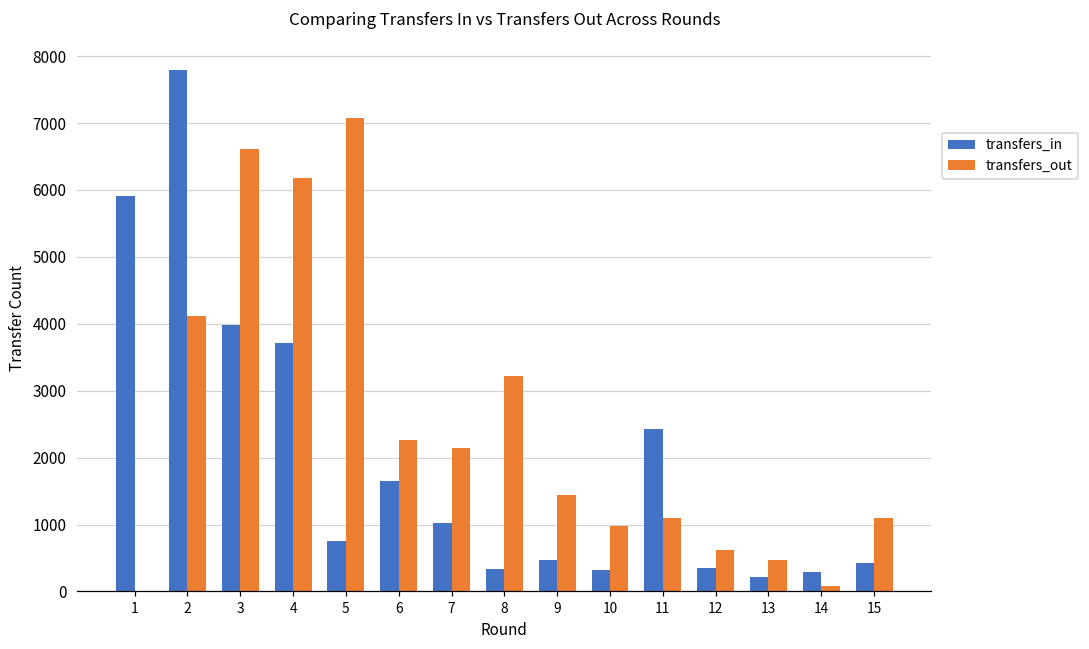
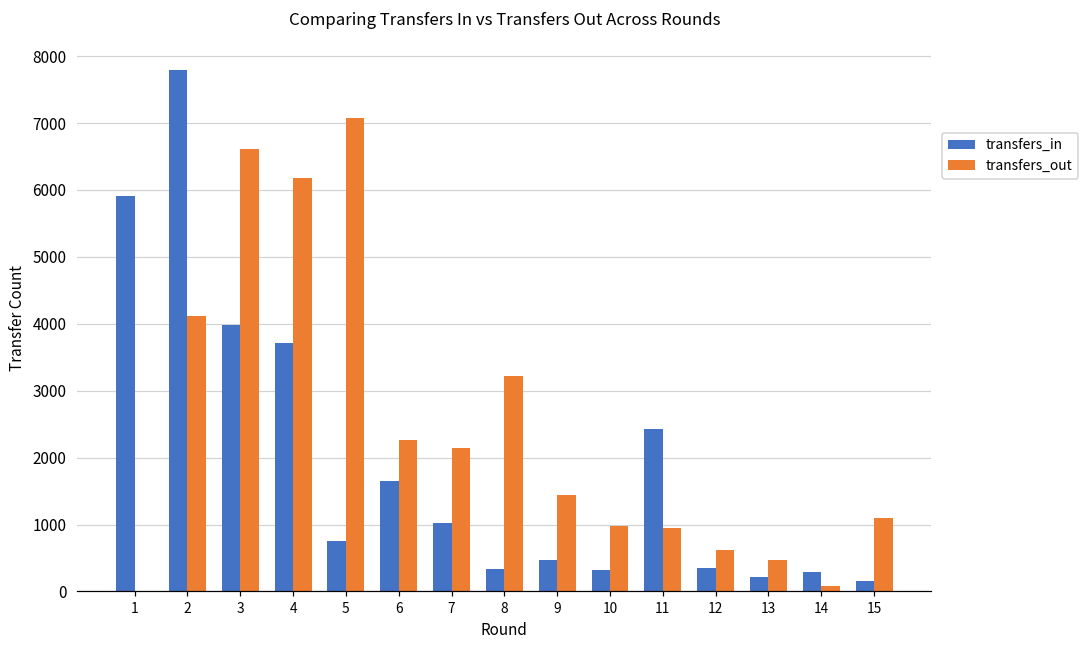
  {
    "transfers_in": {
      "1": 5900,
      "2": 7800,
      "3": 4000,
      "4": 3700,
      "5": 800,
      "6": 1700,
      "7": 1000,
      "8": 300,
      "9": 500,
      "10": 300,
      "11": 2400,
      "12": 400,
      "13": 200,
      "14": 300,
-     "15": 400
+     "15": 200
    },
    "transfers_out": {
      "1": 0,
      "2": 4100,
      "3": 6600,
      "4": 6200,
      "5": 7100,
      "6": 2300,
      "7": 2100,
      "8": 3200,
      "9": 1400,
      "10": 1000,
-     "11": 1100,
+     "11": 900,
      "12": 600,
      "13": 500,
      "14": 100,
      "15": 1100
    }
  }
